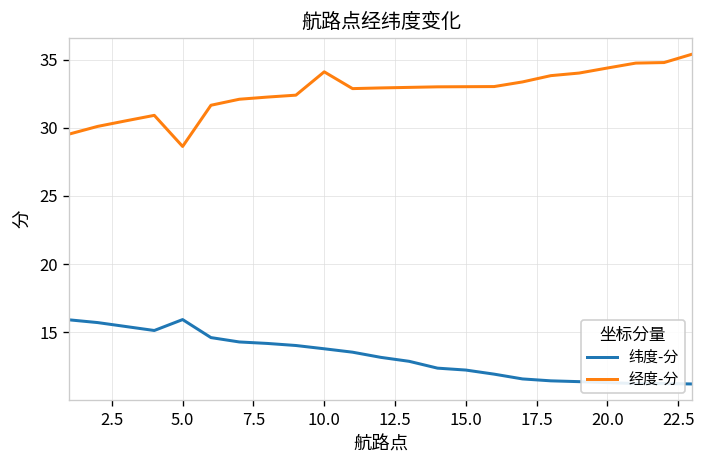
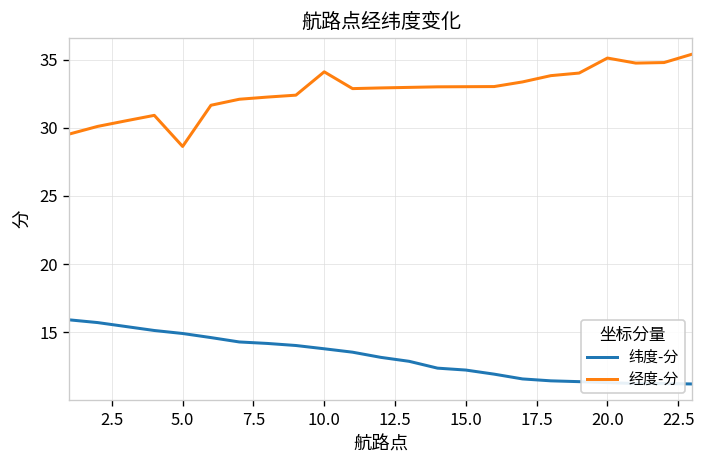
  {
    "纬度-分": {
-     "5.0": 15.9,
+     "5.0": 14.9,
      "10.0": 13.8,
      "15.0": 12.2
    },
    "经度-分": {
      "5.0": 28.6,
      "10.0": 34.1,
      "15.0": 33.0,
-     "20.0": 34.4
+     "20.0": 35.1
    }
  }
